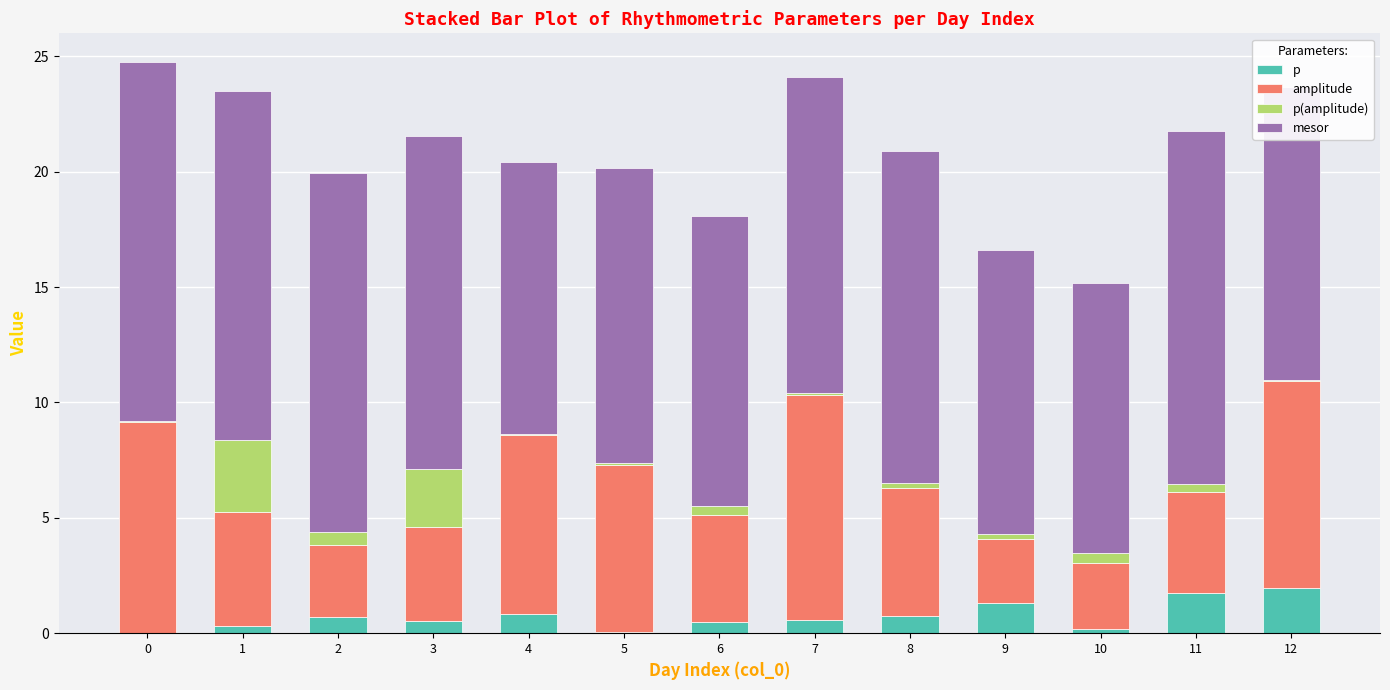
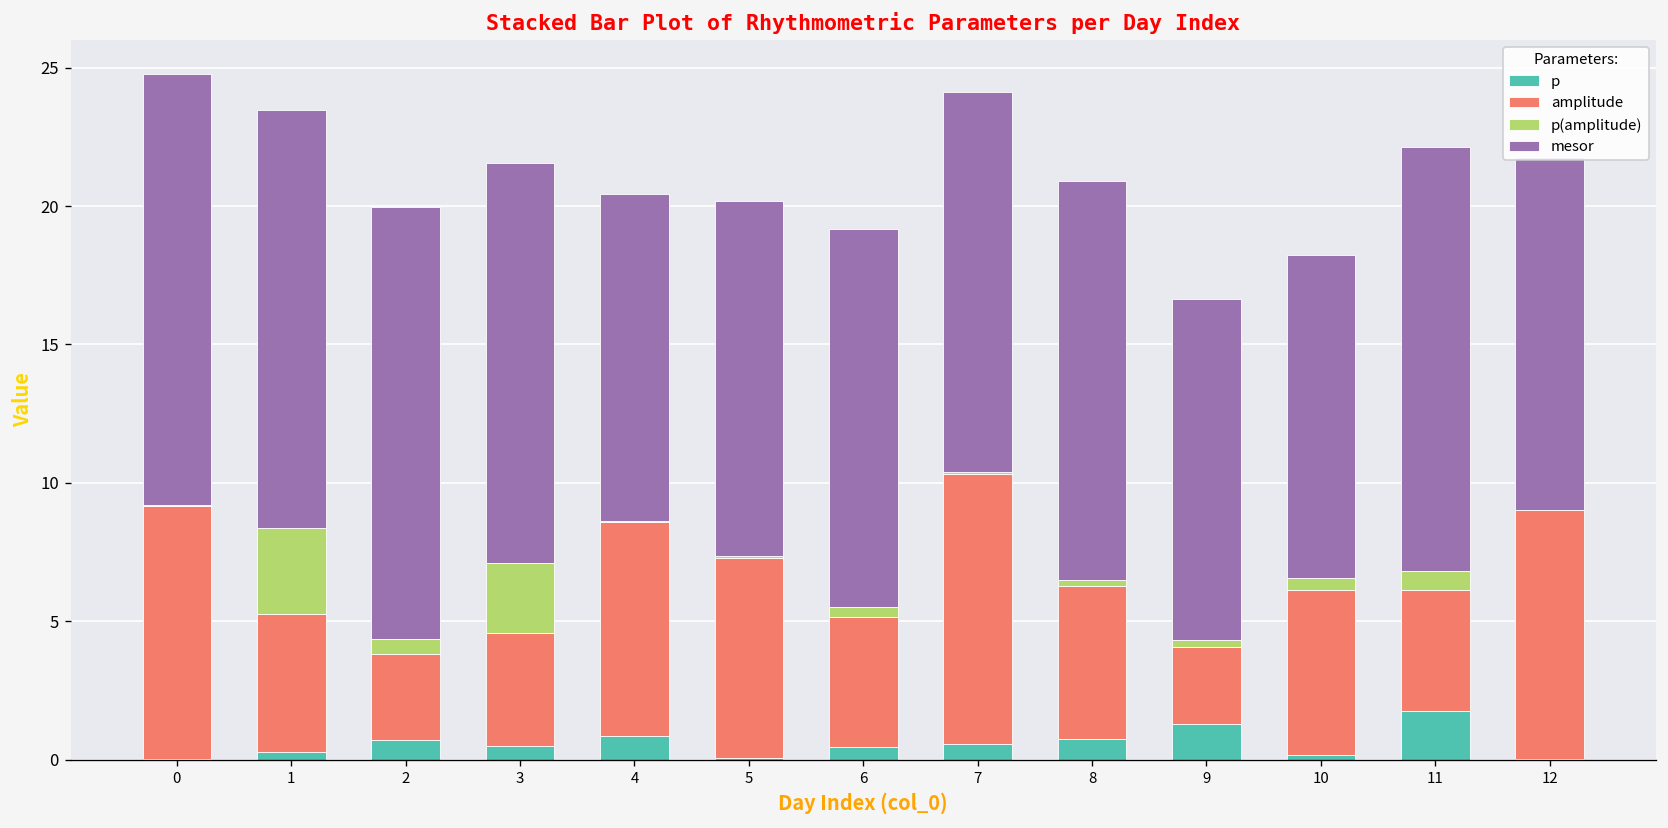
  {
    "p": {
      "1": 0.3,
      "2": 0.7,
      "3": 0.5,
      "4": 0.8,
      "6": 0.5,
      "7": 0.6,
      "8": 0.8,
      "9": 1.3,
      "10": 0.2,
      "11": 1.8,
-     "12": 1.9
+     "12": 0.0
    },
    "amplitude": {
      "0": 9.1,
      "1": 5.0,
      "2": 3.1,
      "3": 4.1,
      "4": 7.7,
      "5": 7.2,
      "6": 4.7,
      "7": 9.7,
      "8": 5.5,
      "9": 2.8,
-     "10": 2.9,
+     "10": 5.9,
      "11": 4.4,
      "12": 9.0
    },
    "p(amplitude)": {
      "1": 3.1,
      "2": 0.5,
      "3": 2.5,
      "6": 0.4,
      "8": 0.2,
      "9": 0.2,
      "10": 0.4,
-     "11": 0.3
+     "11": 0.7
    },
    "mesor": {
      "0": 15.6,
      "1": 15.1,
      "2": 15.6,
      "3": 14.5,
      "4": 11.8,
      "5": 12.8,
-     "6": 12.6,
+     "6": 13.6,
      "7": 13.7,
      "8": 14.4,
      "9": 12.3,
      "10": 11.7,
      "11": 15.3
    }
  }
